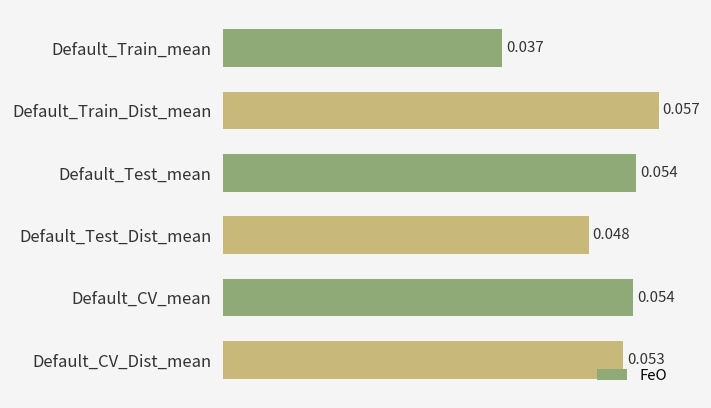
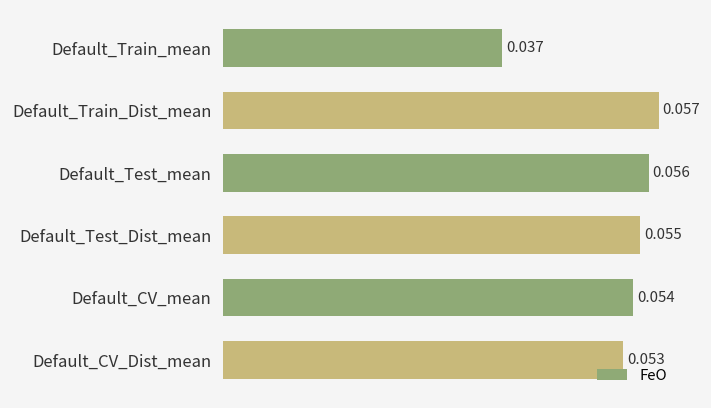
  {
    "Default_Train_mean": 0.037,
    "Default_Train_Dist_mean": 0.057,
-   "Default_Test_mean": 0.054,
-   "Default_Test_Dist_mean": 0.048,
+   "Default_Test_mean": 0.056,
+   "Default_Test_Dist_mean": 0.055,
    "Default_CV_mean": 0.054,
    "Default_CV_Dist_mean": 0.053
  }
